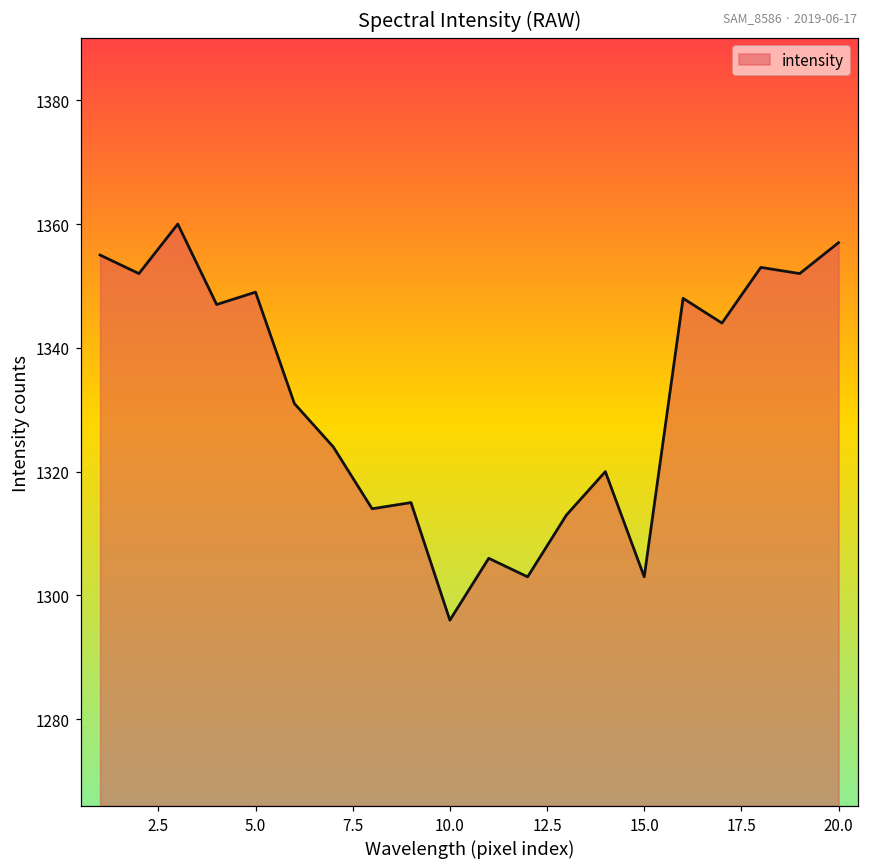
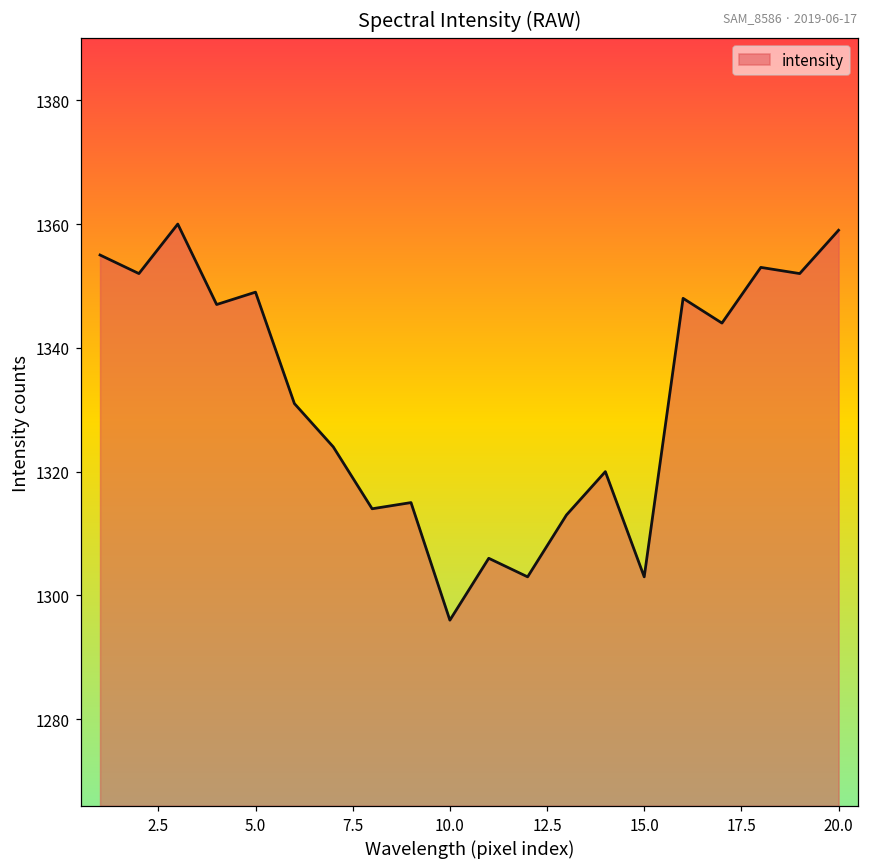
  {
    "5.0": 1349,
    "10.0": 1296,
    "15.0": 1303,
-   "20.0": 1357
+   "20.0": 1359
  }
